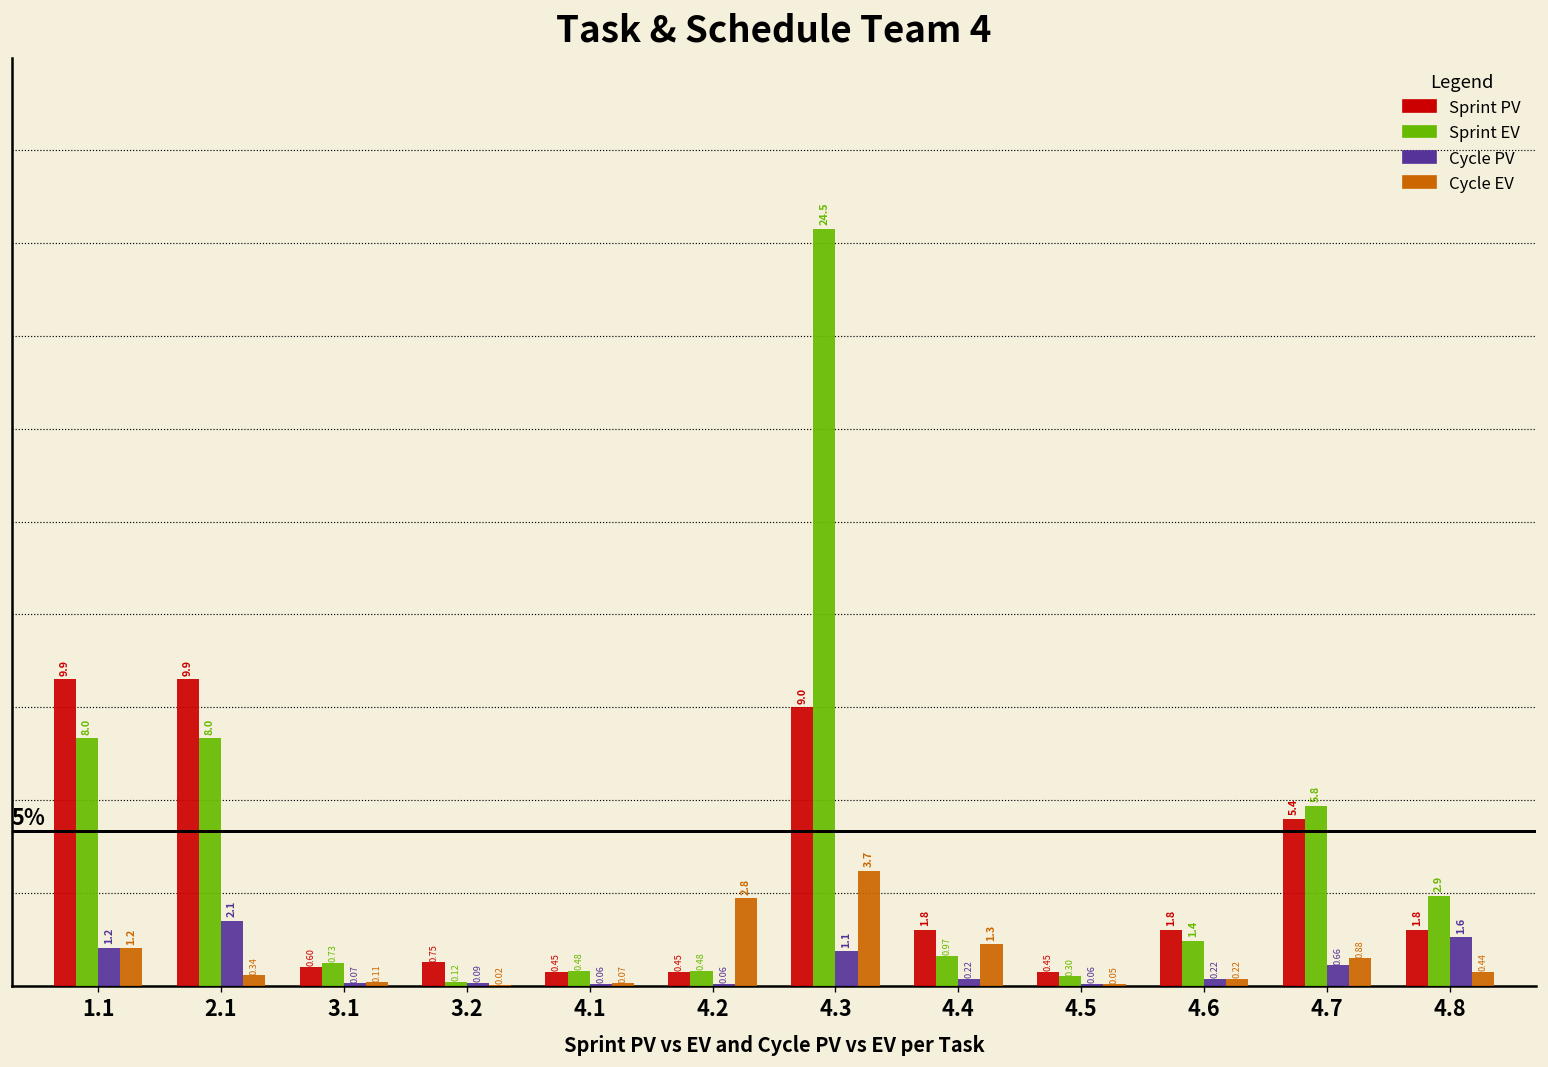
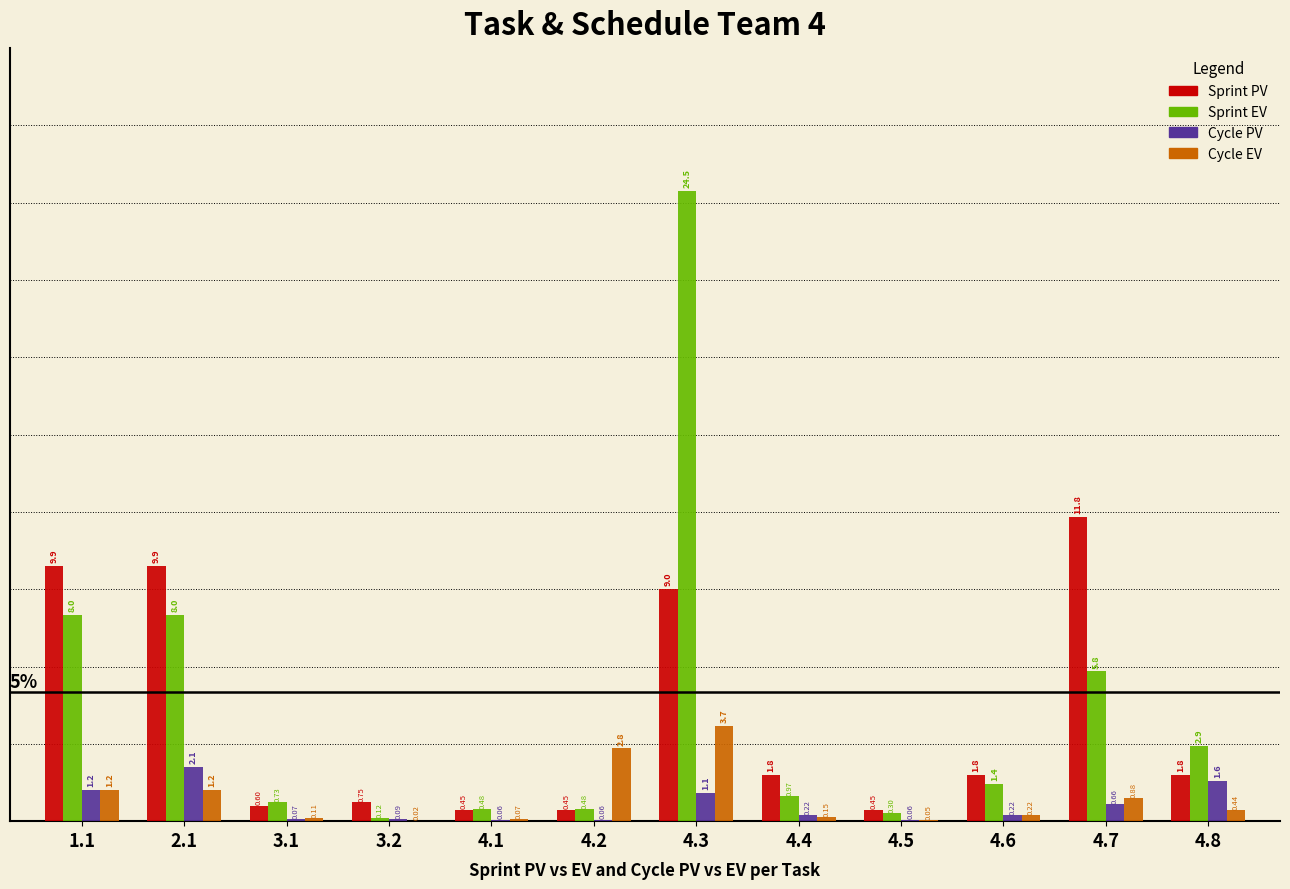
  {
    "Sprint PV": {
      "1.1": 9.9,
      "2.1": 9.9,
      "3.1": 0.60,
      "3.2": 0.75,
      "4.1": 0.45,
      "4.2": 0.45,
      "4.3": 9.0,
      "4.4": 1.8,
      "4.5": 0.45,
      "4.6": 1.8,
-     "4.7": 5.4,
+     "4.7": 11.8,
      "4.8": 1.8
    },
    "Sprint EV": {
      "1.1": 8.0,
      "2.1": 8.0,
      "3.1": 0.73,
      "3.2": 0.12,
      "4.1": 0.48,
      "4.2": 0.48,
      "4.3": 24.5,
      "4.4": 0.97,
      "4.5": 0.30,
      "4.6": 1.4,
      "4.7": 5.8,
      "4.8": 2.9
    },
    "Cycle PV": {
      "1.1": 1.2,
      "2.1": 2.1,
      "3.1": 0.07,
      "3.2": 0.09,
      "4.1": 0.06,
      "4.2": 0.06,
      "4.3": 1.1,
      "4.4": 0.22,
      "4.5": 0.06,
      "4.6": 0.22,
      "4.7": 0.66,
      "4.8": 1.6
    },
    "Cycle EV": {
      "1.1": 1.2,
-     "2.1": 0.34,
+     "2.1": 1.2,
      "3.1": 0.11,
      "3.2": 0.02,
      "4.1": 0.07,
      "4.2": 2.8,
      "4.3": 3.7,
-     "4.4": 1.3,
+     "4.4": 0.15,
      "4.5": 0.05,
      "4.6": 0.22,
      "4.7": 0.88,
      "4.8": 0.44
    }
  }
